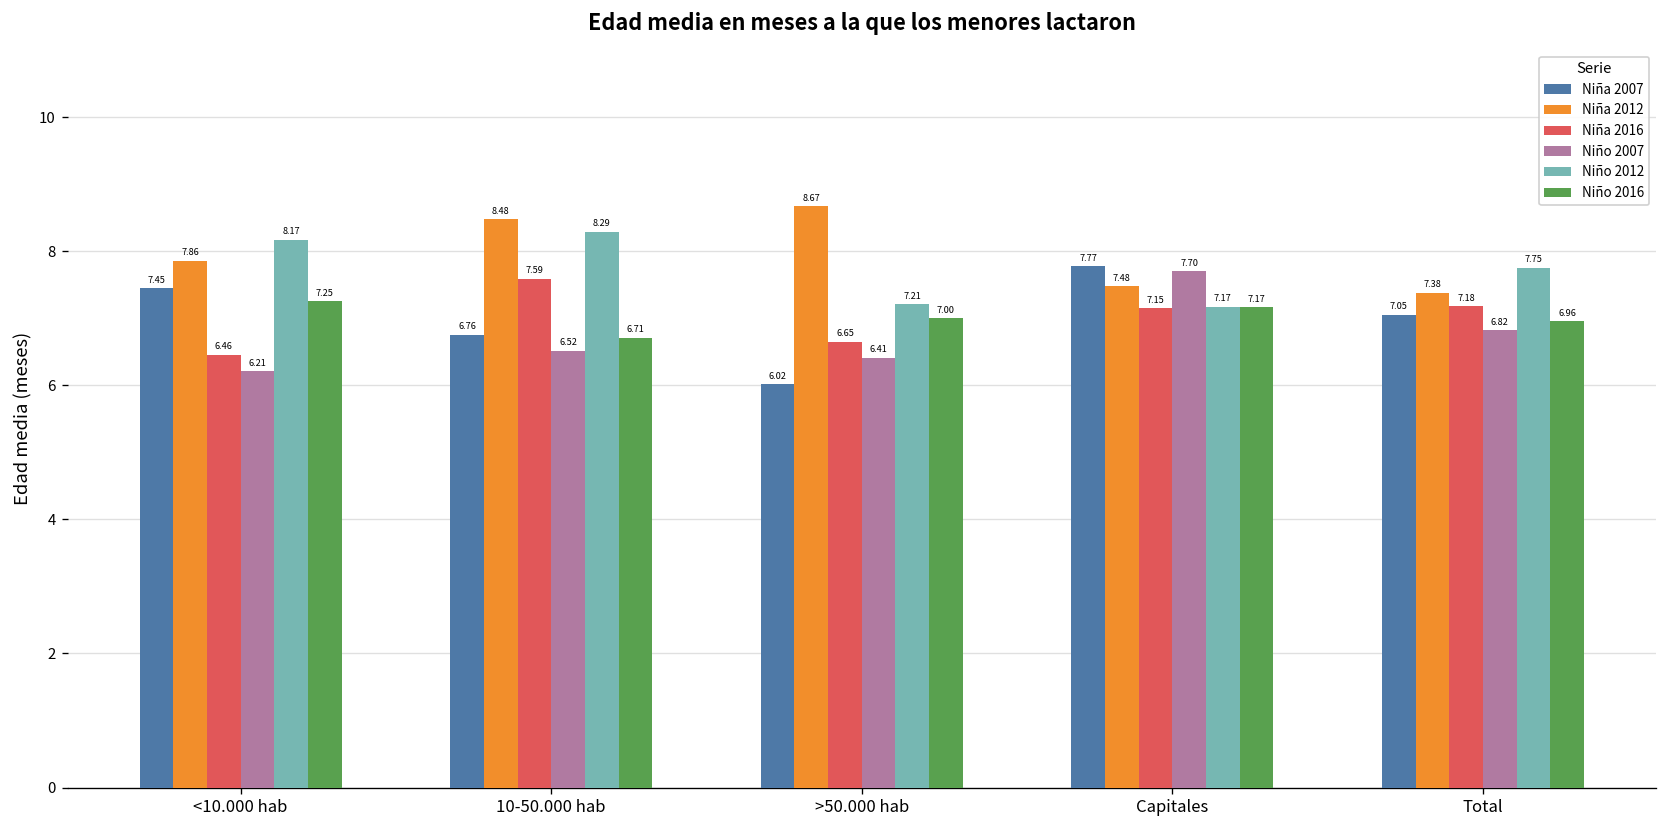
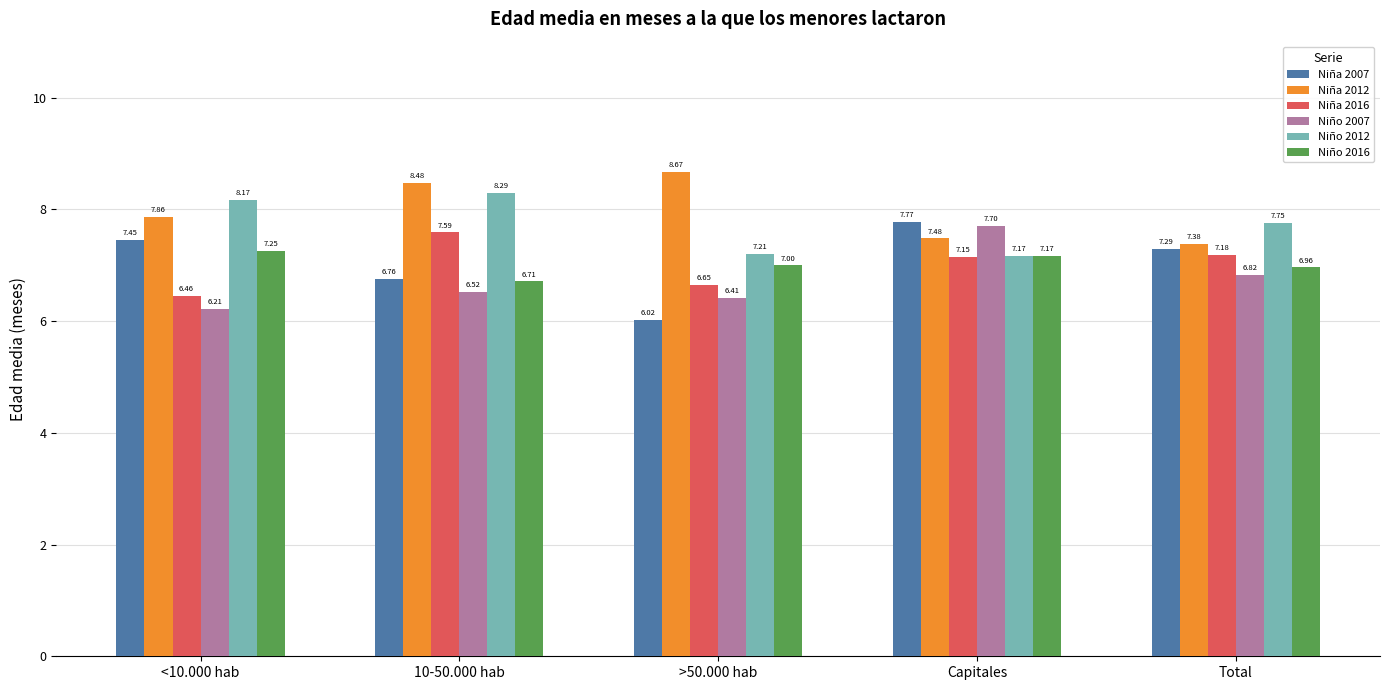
  {
    "Niña 2007": {
      "<10.000 hab": 7.45,
      "10-50.000 hab": 6.76,
      ">50.000 hab": 6.02,
      "Capitales": 7.77,
-     "Total": 7.05
+     "Total": 7.29
    },
    "Niña 2012": {
      "<10.000 hab": 7.86,
      "10-50.000 hab": 8.48,
      ">50.000 hab": 8.67,
      "Capitales": 7.48,
      "Total": 7.38
    },
    "Niña 2016": {
      "<10.000 hab": 6.46,
      "10-50.000 hab": 7.59,
      ">50.000 hab": 6.65,
      "Capitales": 7.15,
      "Total": 7.18
    },
    "Niño 2007": {
      "<10.000 hab": 6.21,
      "10-50.000 hab": 6.52,
      ">50.000 hab": 6.41,
      "Capitales": 7.70,
      "Total": 6.82
    },
    "Niño 2012": {
      "<10.000 hab": 8.17,
      "10-50.000 hab": 8.29,
      ">50.000 hab": 7.21,
      "Capitales": 7.17,
      "Total": 7.75
    },
    "Niño 2016": {
      "<10.000 hab": 7.25,
      "10-50.000 hab": 6.71,
      ">50.000 hab": 7.00,
      "Capitales": 7.17,
      "Total": 6.96
    }
  }
